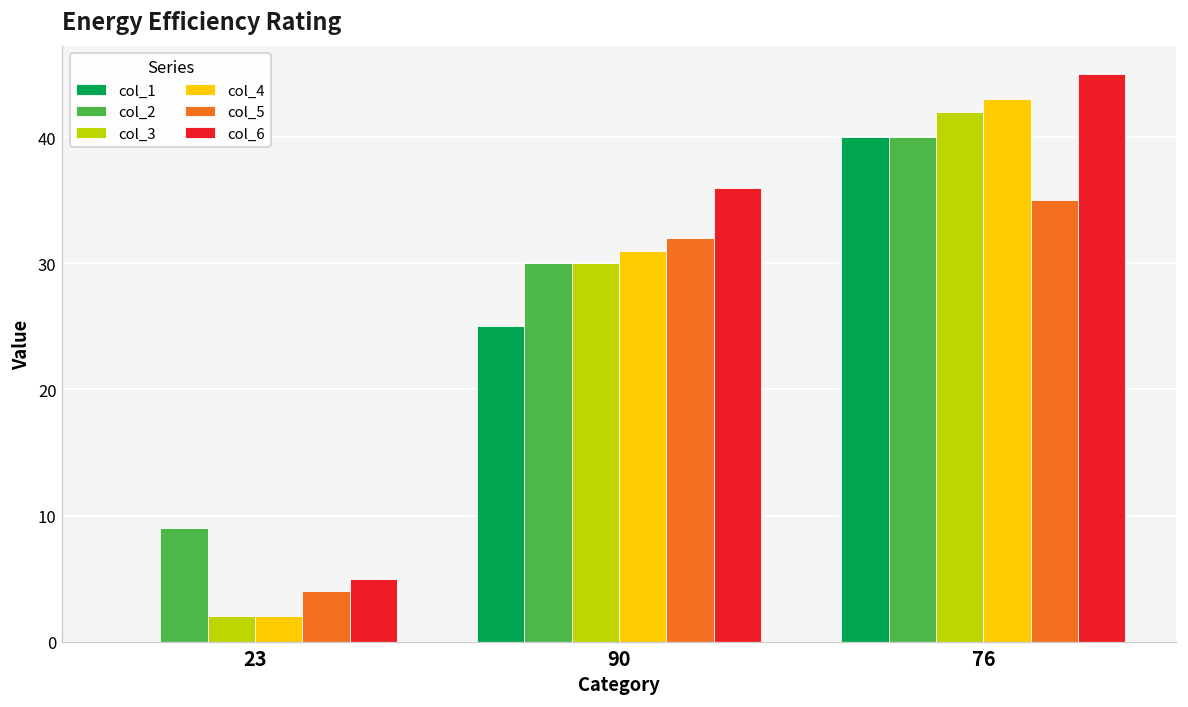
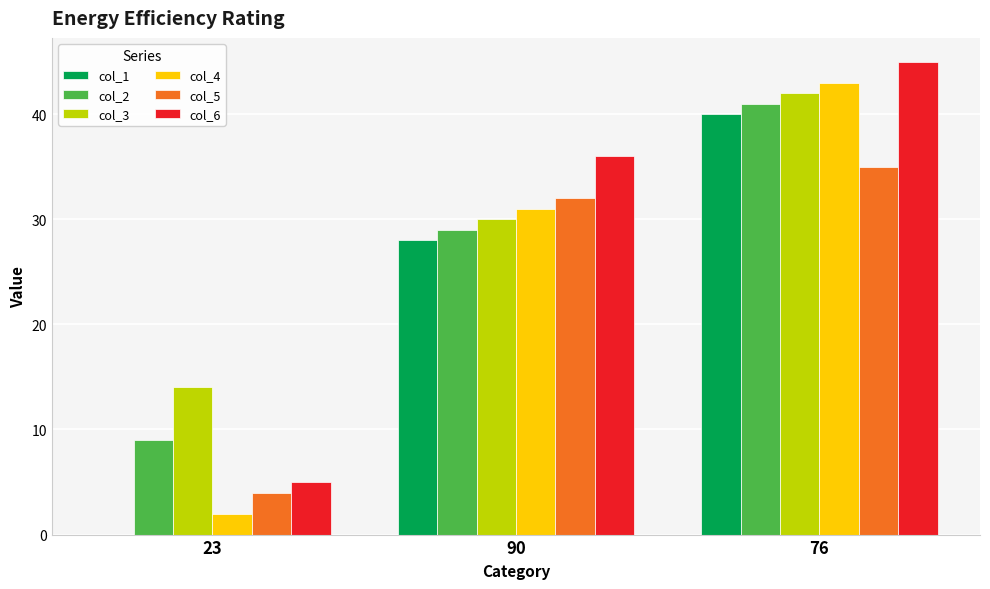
  {
    "col_1": {
      "23": 0,
-     "90": 25,
+     "90": 28,
      "76": 40
    },
    "col_2": {
      "23": 9,
-     "90": 30,
-     "76": 40
+     "90": 29,
+     "76": 41
    },
    "col_3": {
-     "23": 2,
+     "23": 14,
      "90": 30,
      "76": 42
    },
    "col_4": {
      "23": 2,
      "90": 31,
      "76": 43
    },
    "col_5": {
      "23": 4,
      "90": 32,
      "76": 35
    },
    "col_6": {
      "23": 5,
      "90": 36,
      "76": 45
    }
  }
